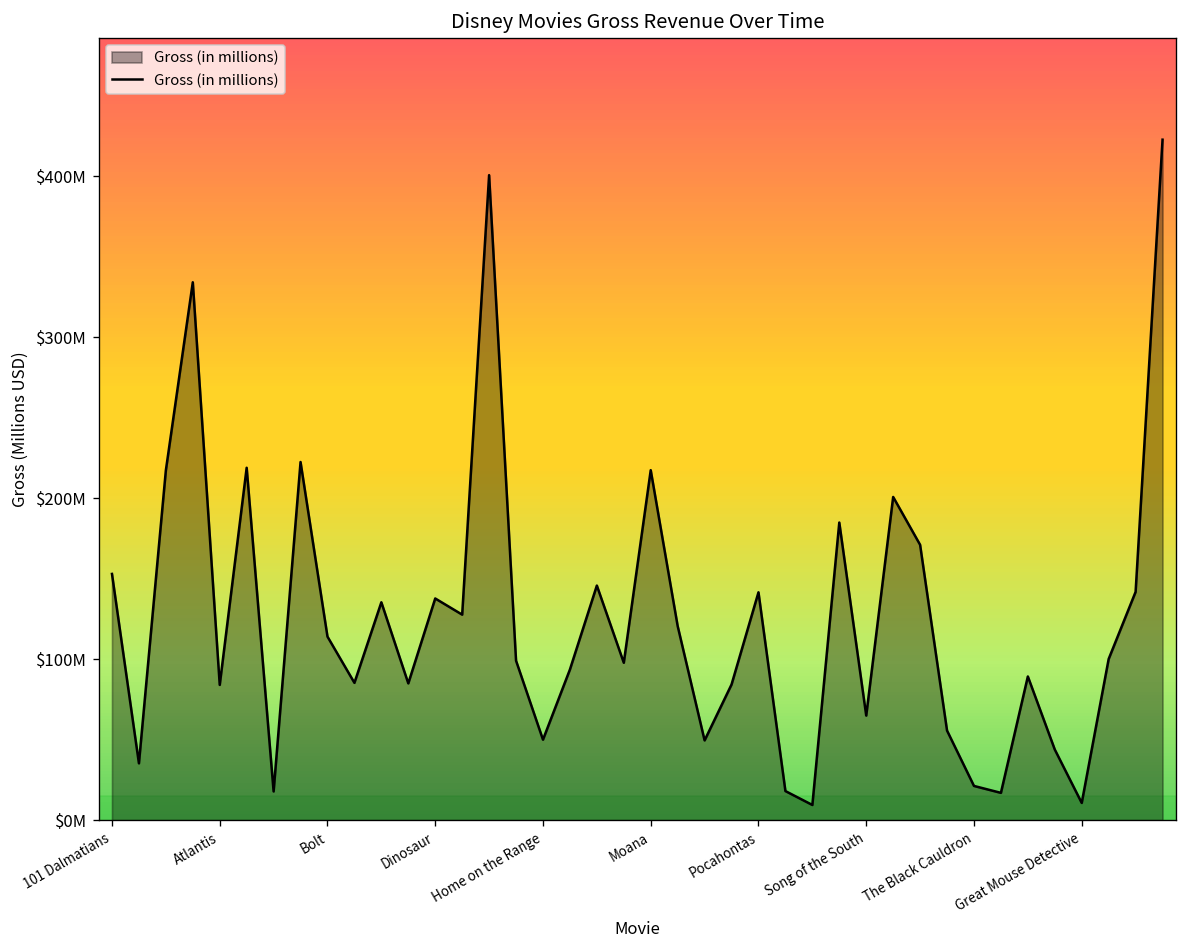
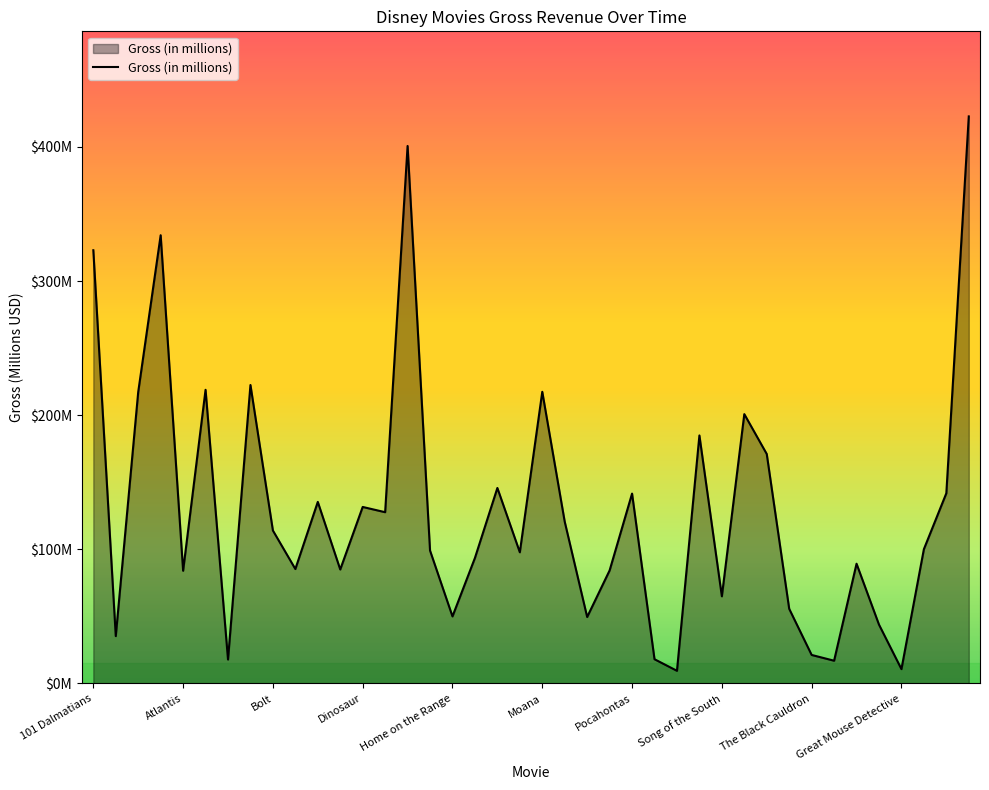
  {
-   "101 Dalmatians": "$153000000",
+   "101 Dalmatians": "$323000000",
    "Atlantis": "$84000000",
    "Bolt": "$114000000",
-   "Dinosaur": "$138000000",
+   "Dinosaur": "$132000000",
    "Home on the Range": "$50000000",
    "Moana": "$217000000",
    "Pocahontas": "$142000000",
    "Song of the South": "$65000000",
    "The Black Cauldron": "$21000000",
    "Great Mouse Detective": "$11000000"
  }
